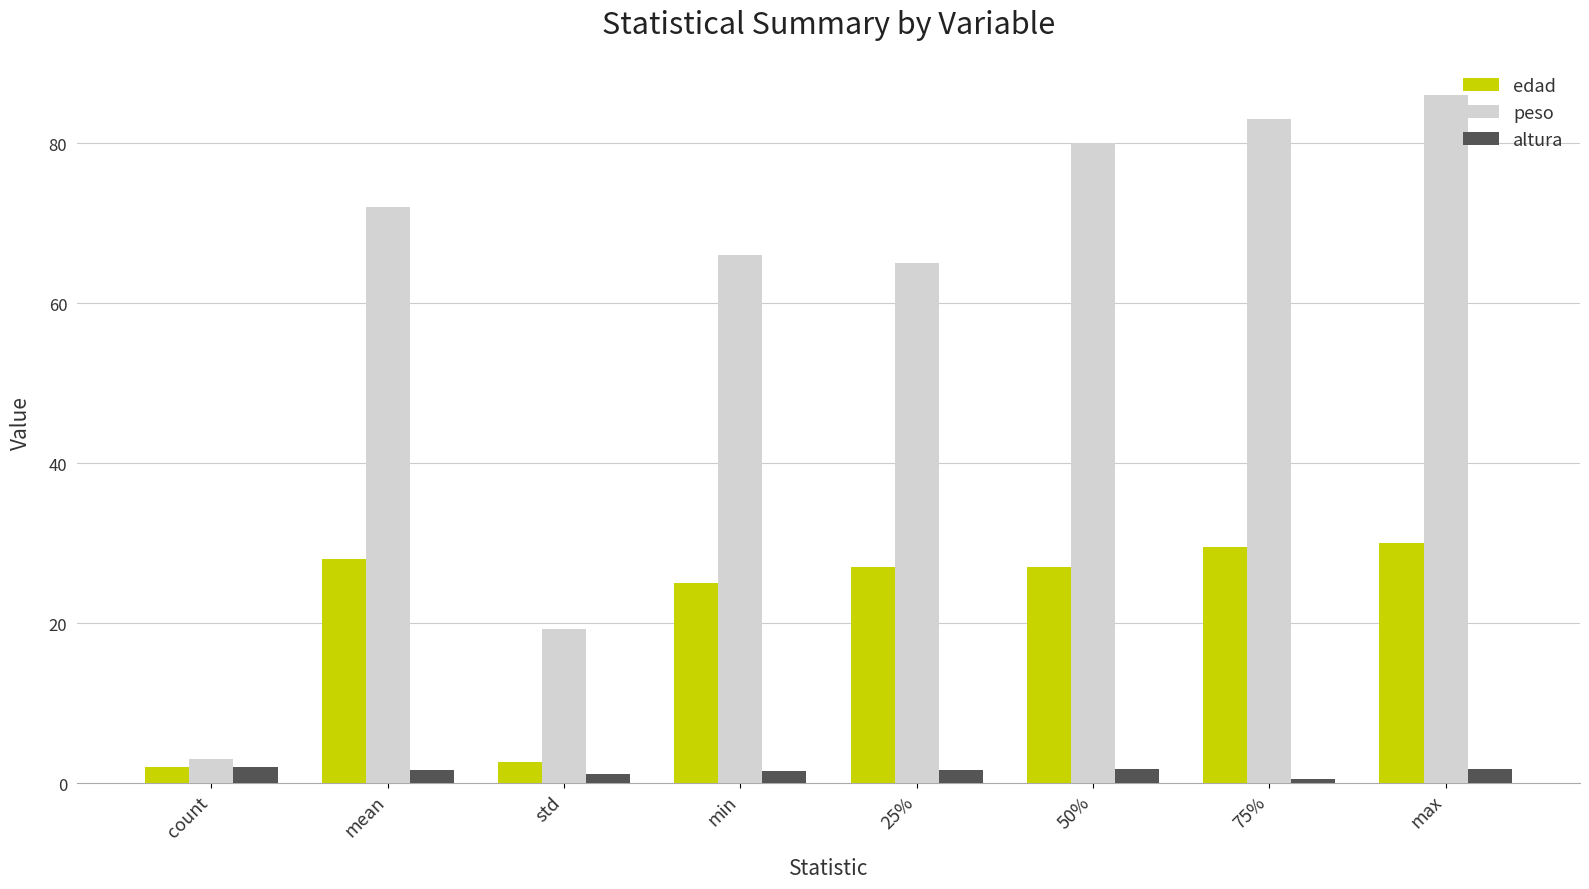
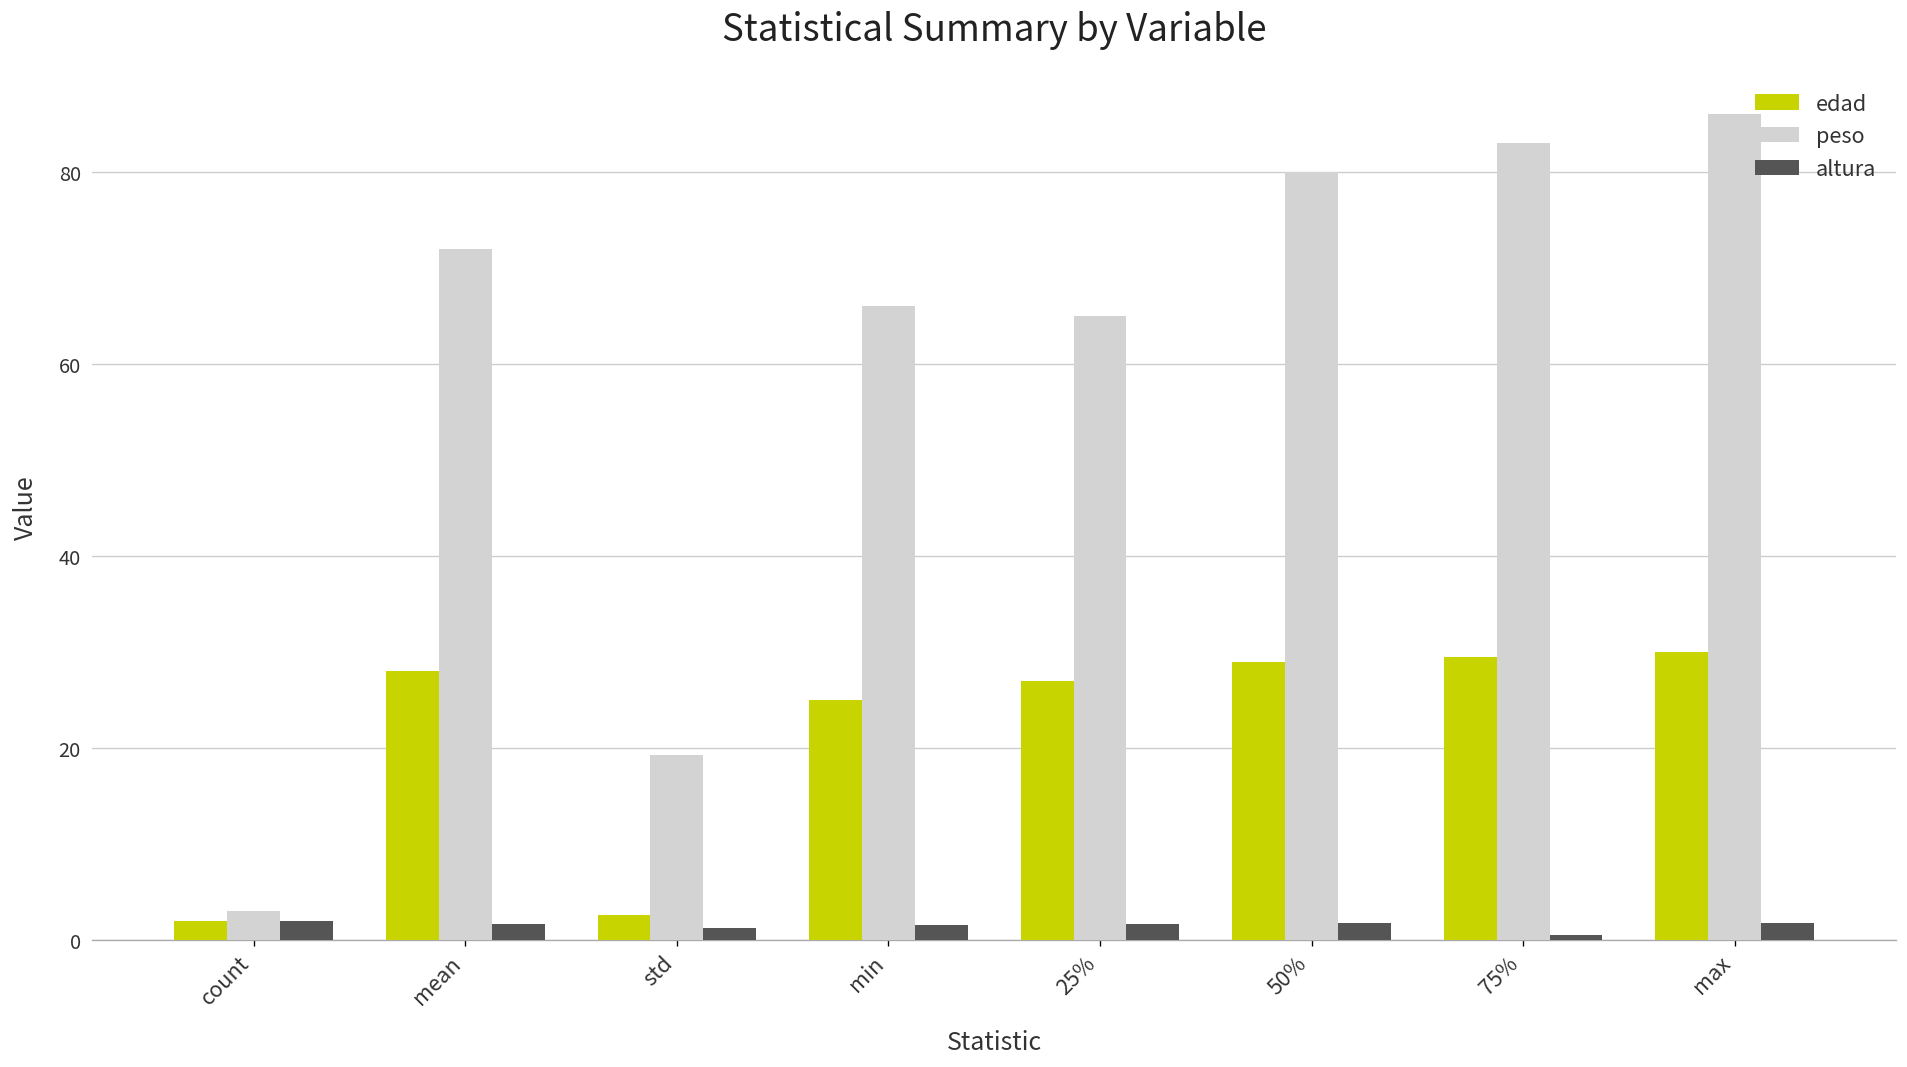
  {
    "edad": {
      "count": 2,
      "mean": 28,
      "std": 3,
      "min": 25,
      "25%": 27,
-     "50%": 27,
+     "50%": 29,
      "75%": 30,
      "max": 30
    },
    "peso": {
      "count": 3,
      "mean": 72,
      "std": 19,
      "min": 66,
      "25%": 65,
      "50%": 80,
      "75%": 83,
      "max": 86
    },
    "altura": {
      "count": 2,
      "mean": 2,
      "std": 1,
      "min": 2,
      "25%": 2,
      "50%": 2,
      "75%": 1,
      "max": 2
    }
  }
